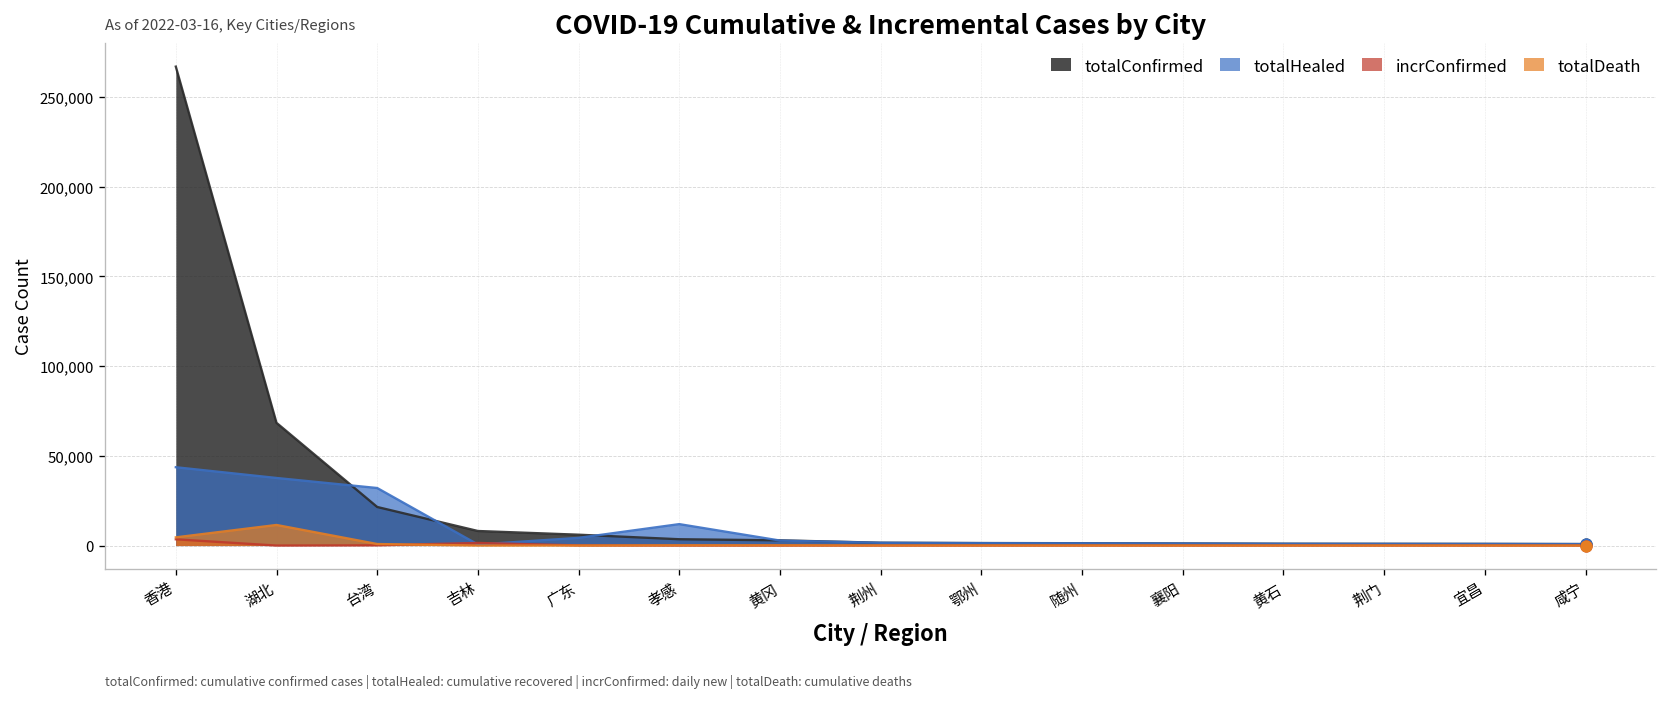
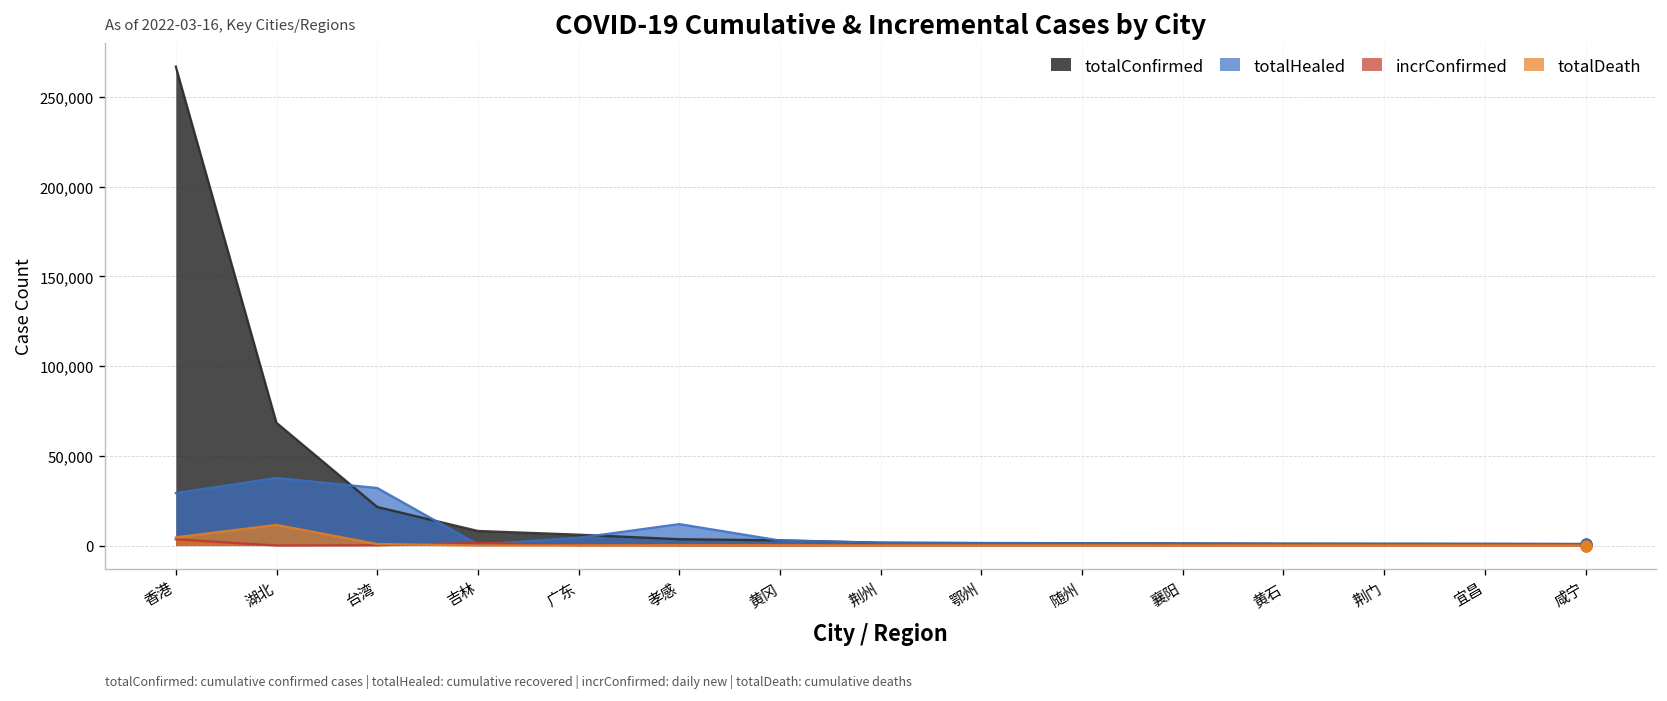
  {
    "totalHealed": {
-     "香港": "44,000",
+     "香港": "29,000",
      "湖北": "38,000",
      "台湾": "32,000",
      "广东": "4,000",
      "孝感": "12,000"
    },
    "totalDeath": {
      "湖北": "11,000"
    }
  }
